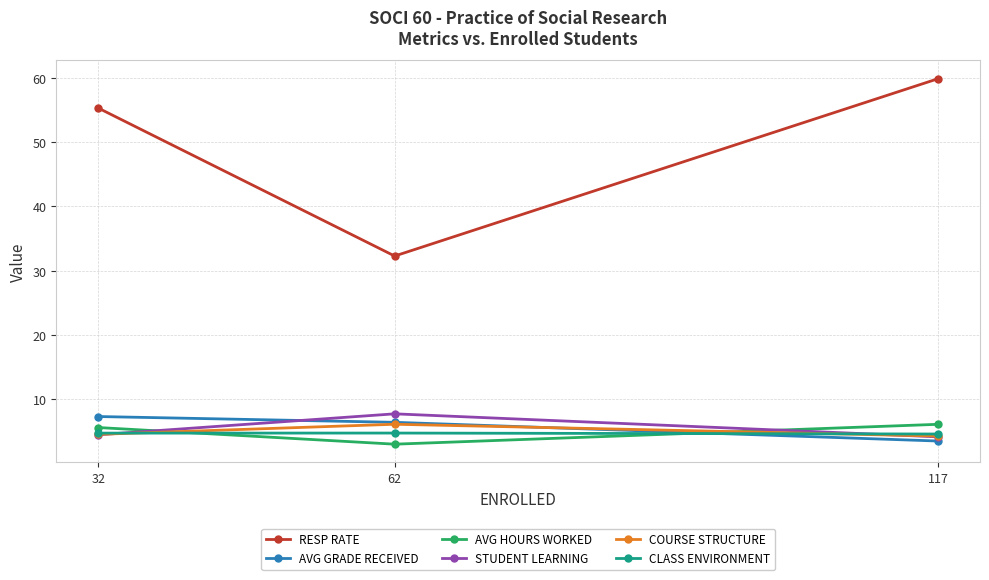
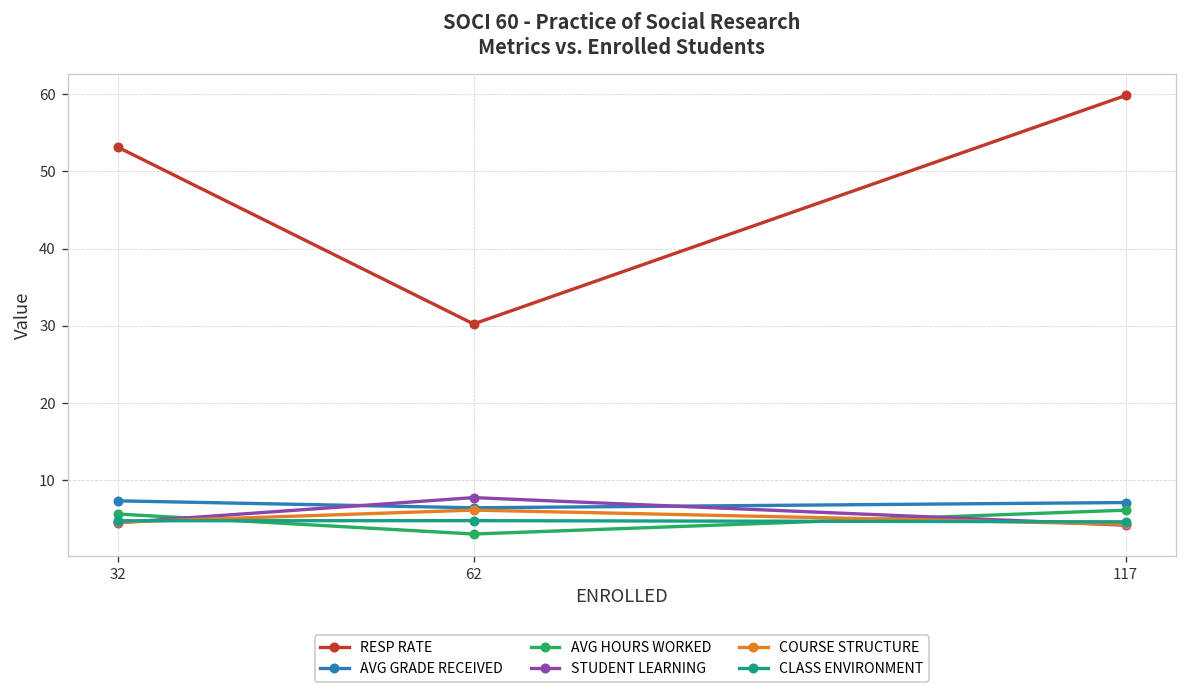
  {
    "RESP RATE": {
-     "32": 55,
-     "62": 32,
+     "32": 53,
+     "62": 30,
      "117": 60
    },
    "AVG GRADE RECEIVED": {
      "32": 7,
-     "117": 3
+     "117": 7
    },
    "STUDENT LEARNING": {
      "62": 8
    }
  }
